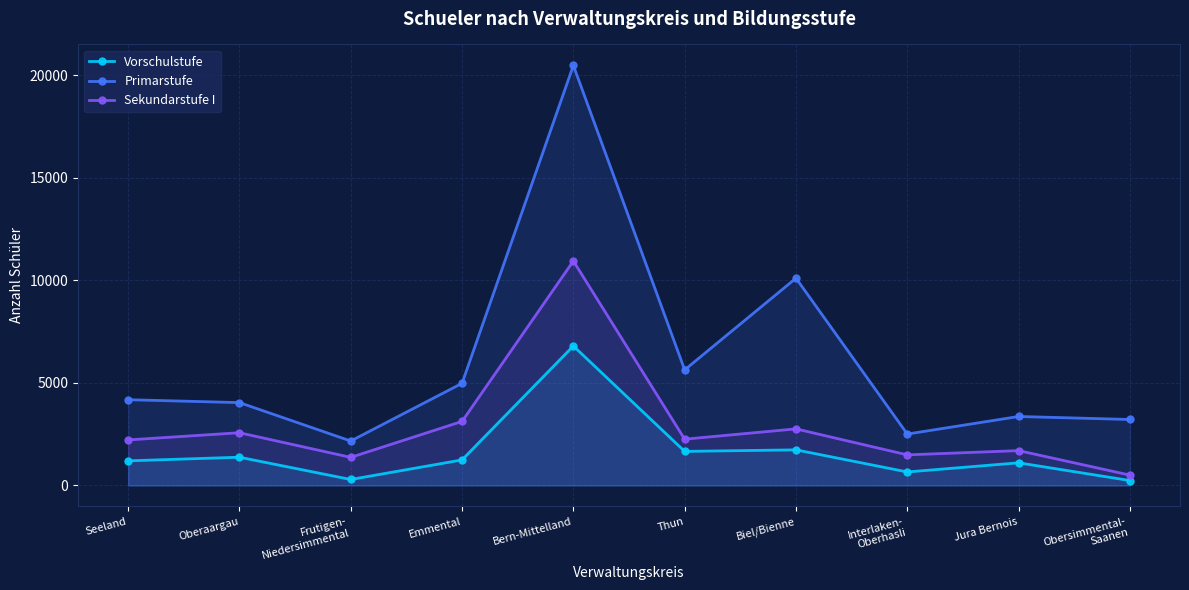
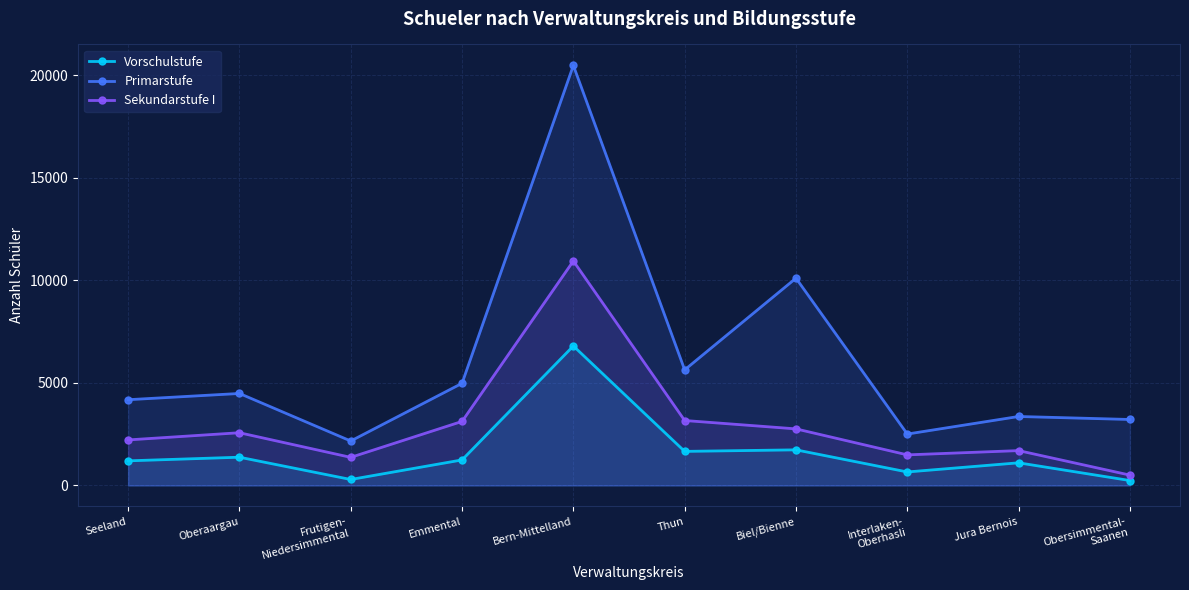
  {
    "Vorschulstufe": {
      "Seeland": 1200,
      "Oberaargau": 1400,
      "Frutigen- Niedersimmental": 300,
      "Emmental": 1200,
      "Bern-Mittelland": 6800,
      "Thun": 1700,
      "Biel/Bienne": 1700,
      "Interlaken- Oberhasli": 700,
      "Jura Bernois": 1100,
      "Obersimmental- Saanen": 200
    },
    "Primarstufe": {
      "Seeland": 4200,
-     "Oberaargau": 4000,
+     "Oberaargau": 4500,
      "Frutigen- Niedersimmental": 2200,
      "Emmental": 5000,
      "Bern-Mittelland": 20500,
      "Thun": 5600,
      "Biel/Bienne": 10100,
      "Interlaken- Oberhasli": 2500,
      "Jura Bernois": 3400,
      "Obersimmental- Saanen": 3200
    },
    "Sekundarstufe I": {
      "Seeland": 2200,
      "Oberaargau": 2600,
      "Frutigen- Niedersimmental": 1400,
      "Emmental": 3100,
      "Bern-Mittelland": 10900,
-     "Thun": 2300,
+     "Thun": 3200,
      "Biel/Bienne": 2800,
      "Interlaken- Oberhasli": 1500,
      "Jura Bernois": 1700,
      "Obersimmental- Saanen": 500
    }
  }
